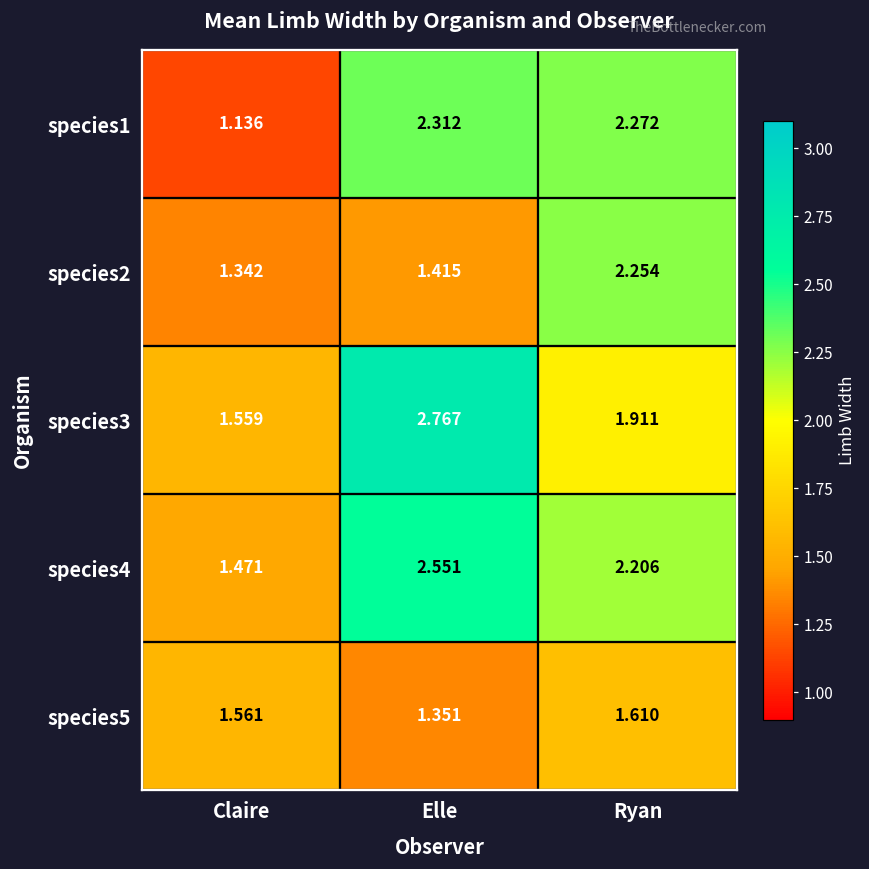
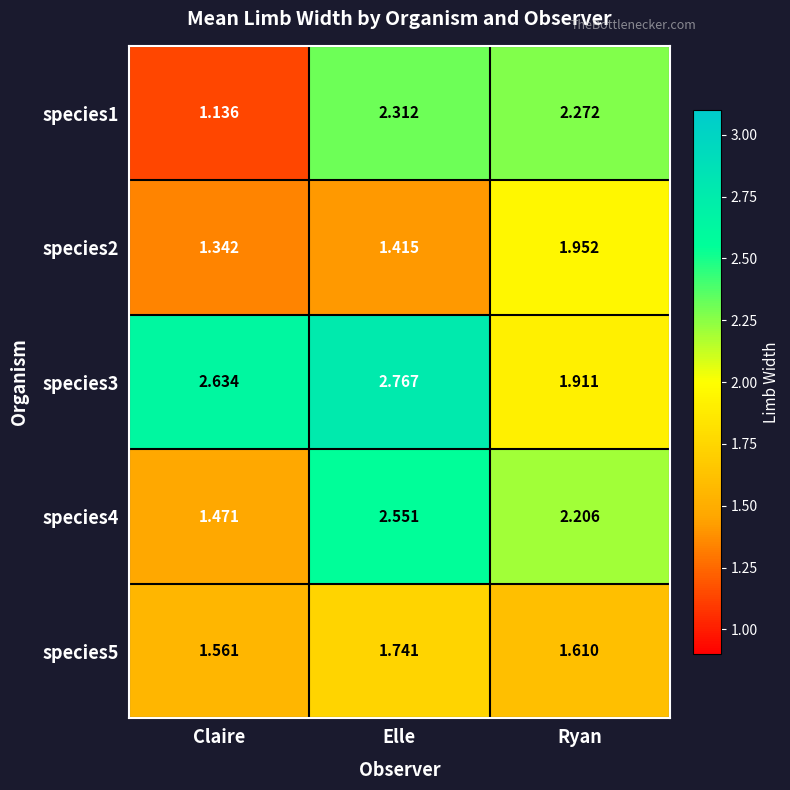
  {
    "species1": {
      "Claire": 1.136,
      "Elle": 2.312,
      "Ryan": 2.272
    },
    "species2": {
      "Claire": 1.342,
      "Elle": 1.415,
-     "Ryan": 2.254
+     "Ryan": 1.952
    },
    "species3": {
-     "Claire": 1.559,
+     "Claire": 2.634,
      "Elle": 2.767,
      "Ryan": 1.911
    },
    "species4": {
      "Claire": 1.471,
      "Elle": 2.551,
      "Ryan": 2.206
    },
    "species5": {
      "Claire": 1.561,
-     "Elle": 1.351,
+     "Elle": 1.741,
      "Ryan": 1.610
    }
  }
